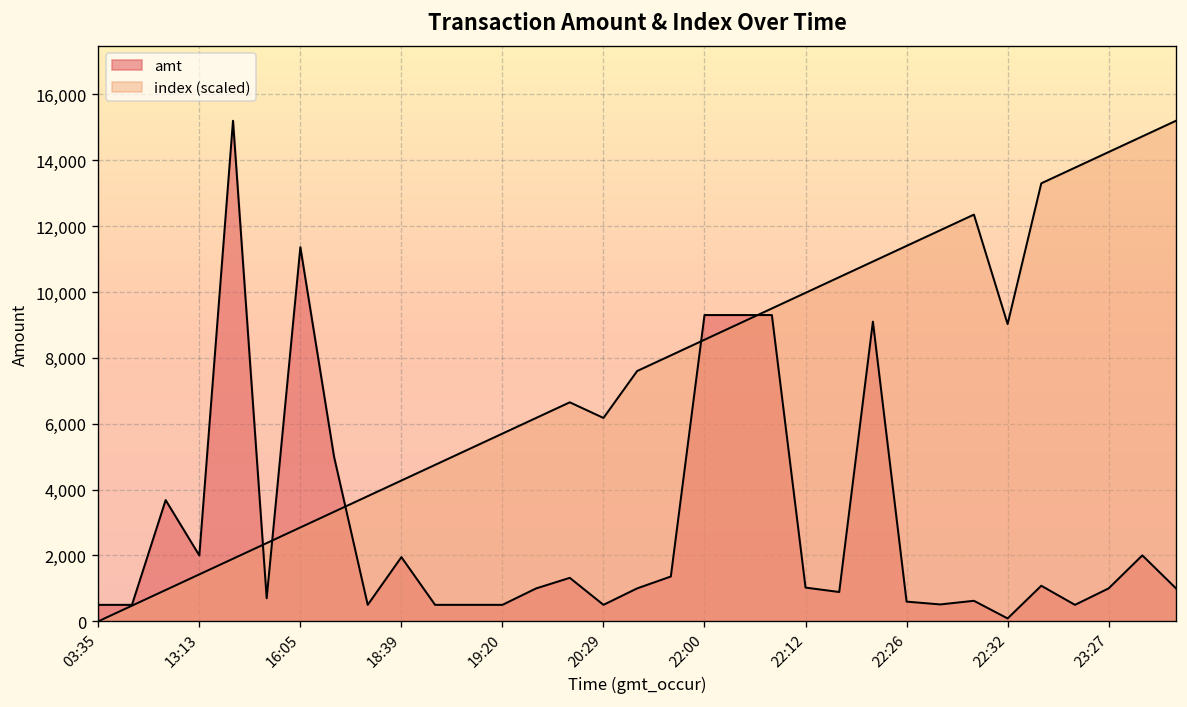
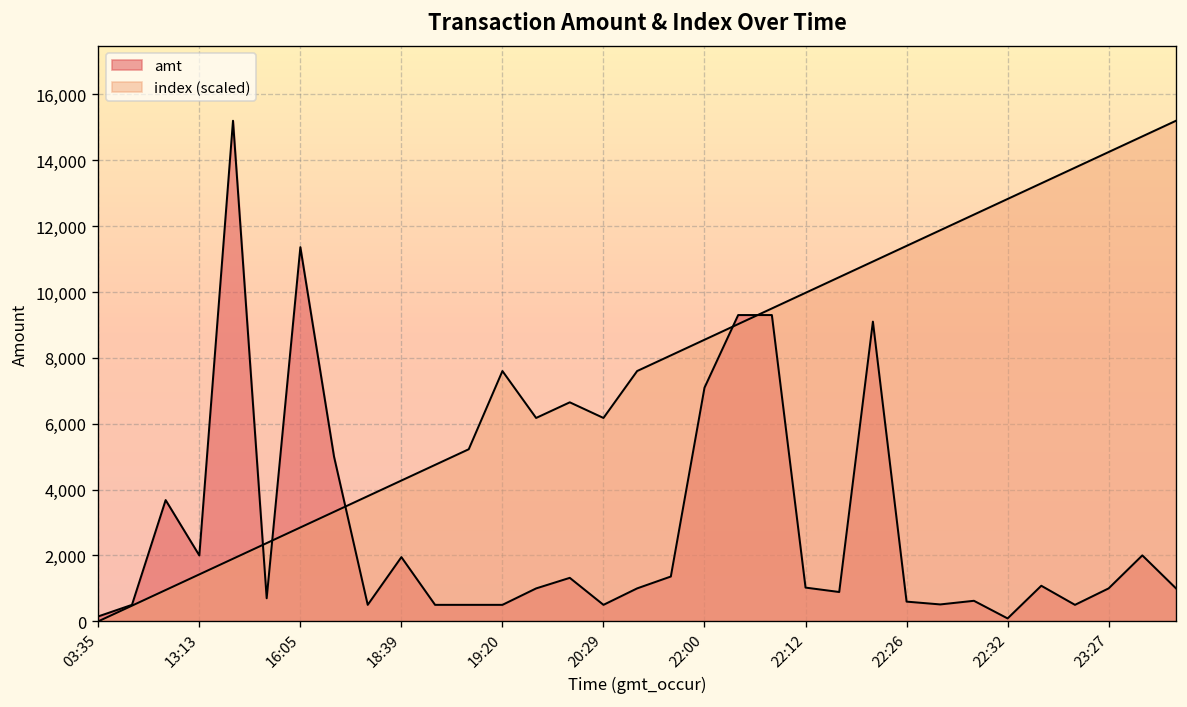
  {
    "amt": {
-     "03:35": "500",
+     "03:35": "100",
      "13:13": "2,000",
      "16:05": "11,400",
      "18:39": "1,900",
      "19:20": "500",
      "20:29": "500",
-     "22:00": "9,300",
+     "22:00": "7,100",
      "22:26": "600",
      "22:32": "100",
      "23:27": "1,000"
    },
    "index (scaled)": {
      "03:35": "0",
      "13:13": "1,400",
      "16:05": "2,900",
      "18:39": "4,300",
-     "19:20": "5,700",
+     "19:20": "7,600",
      "20:29": "6,200",
      "22:00": "8,600",
      "22:26": "11,400",
-     "22:32": "9,000",
+     "22:32": "12,800",
      "23:27": "14,300"
    }
  }
